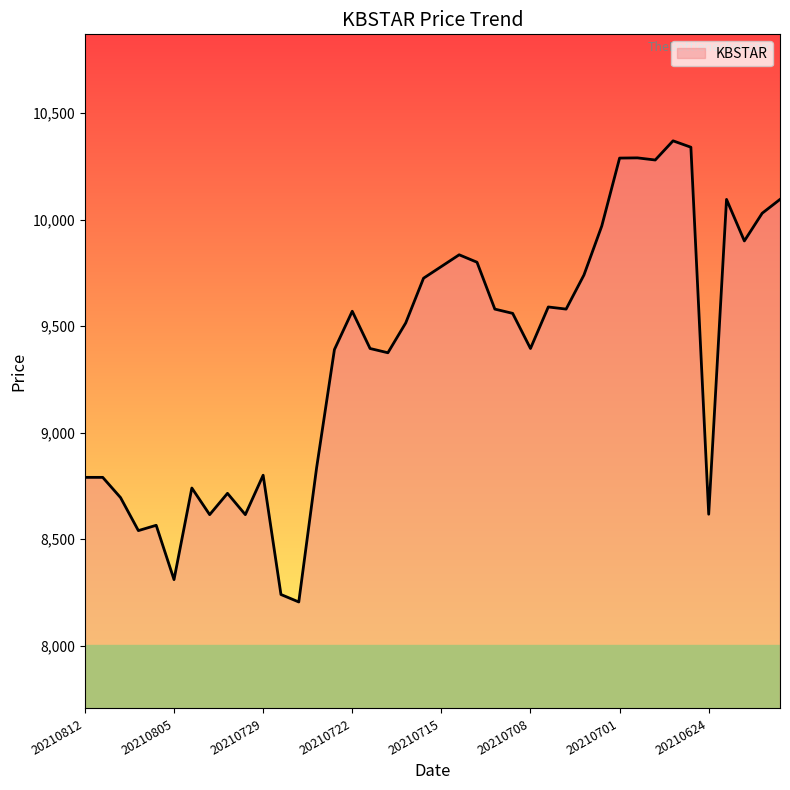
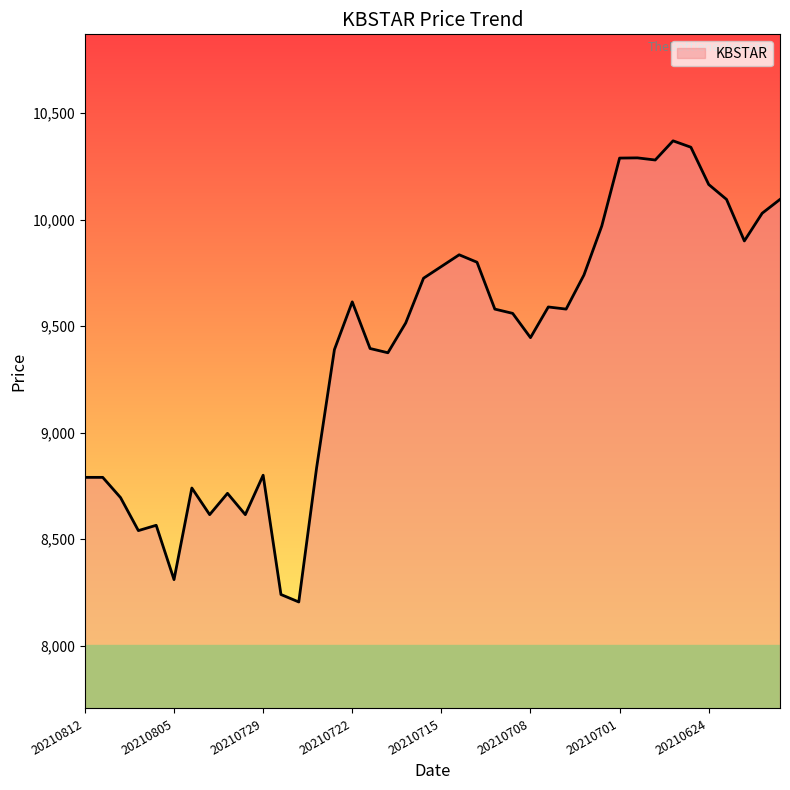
  {
    "20210812": "8,790",
    "20210805": "8,310",
    "20210729": "8,800",
-   "20210722": "9,570",
+   "20210722": "9,610",
    "20210715": "9,780",
-   "20210708": "9,400",
+   "20210708": "9,450",
    "20210701": "10,290",
-   "20210624": "8,620"
+   "20210624": "10,170"
  }
